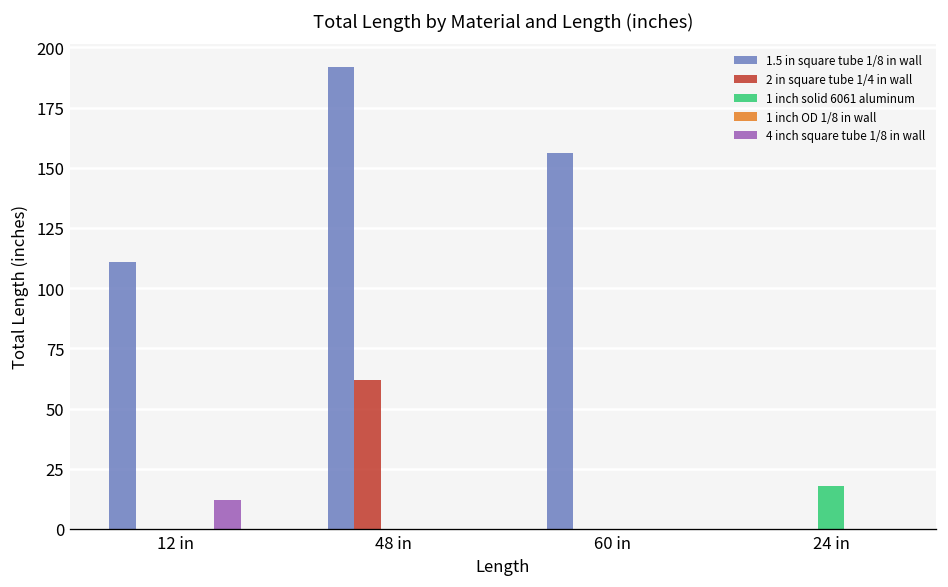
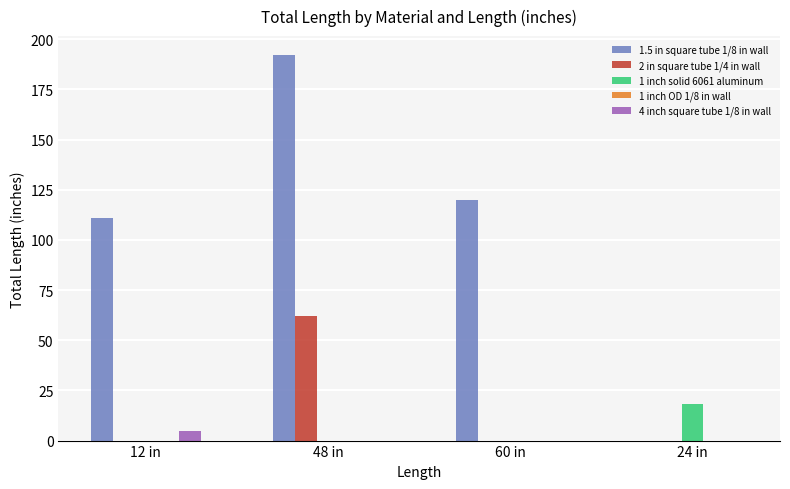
  {
    "1.5 in square tube 1/8 in wall": {
      "12 in": 111,
      "48 in": 192,
-     "60 in": 156,
+     "60 in": 120,
      "24 in": 0
    },
    "2 in square tube 1/4 in wall": {
      "12 in": 0,
      "48 in": 62,
      "60 in": 0,
      "24 in": 0
    },
    "1 inch solid 6061 aluminum": {
      "12 in": 0,
      "48 in": 0,
      "60 in": 0,
      "24 in": 18
    },
    "1 inch OD 1/8 in wall": {
      "12 in": 0,
      "48 in": 0,
      "60 in": 0,
      "24 in": 0
    },
    "4 inch square tube 1/8 in wall": {
-     "12 in": 12,
+     "12 in": 5,
      "48 in": 0,
      "60 in": 0,
      "24 in": 0
    }
  }
